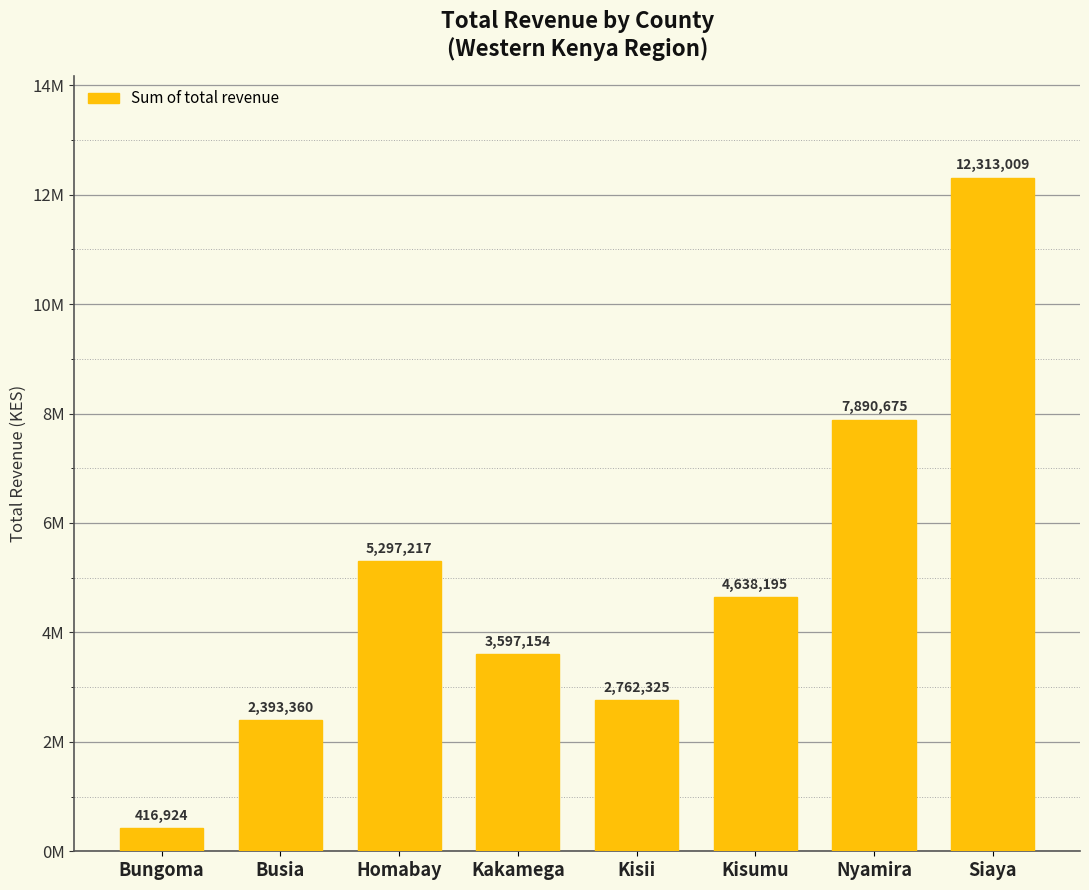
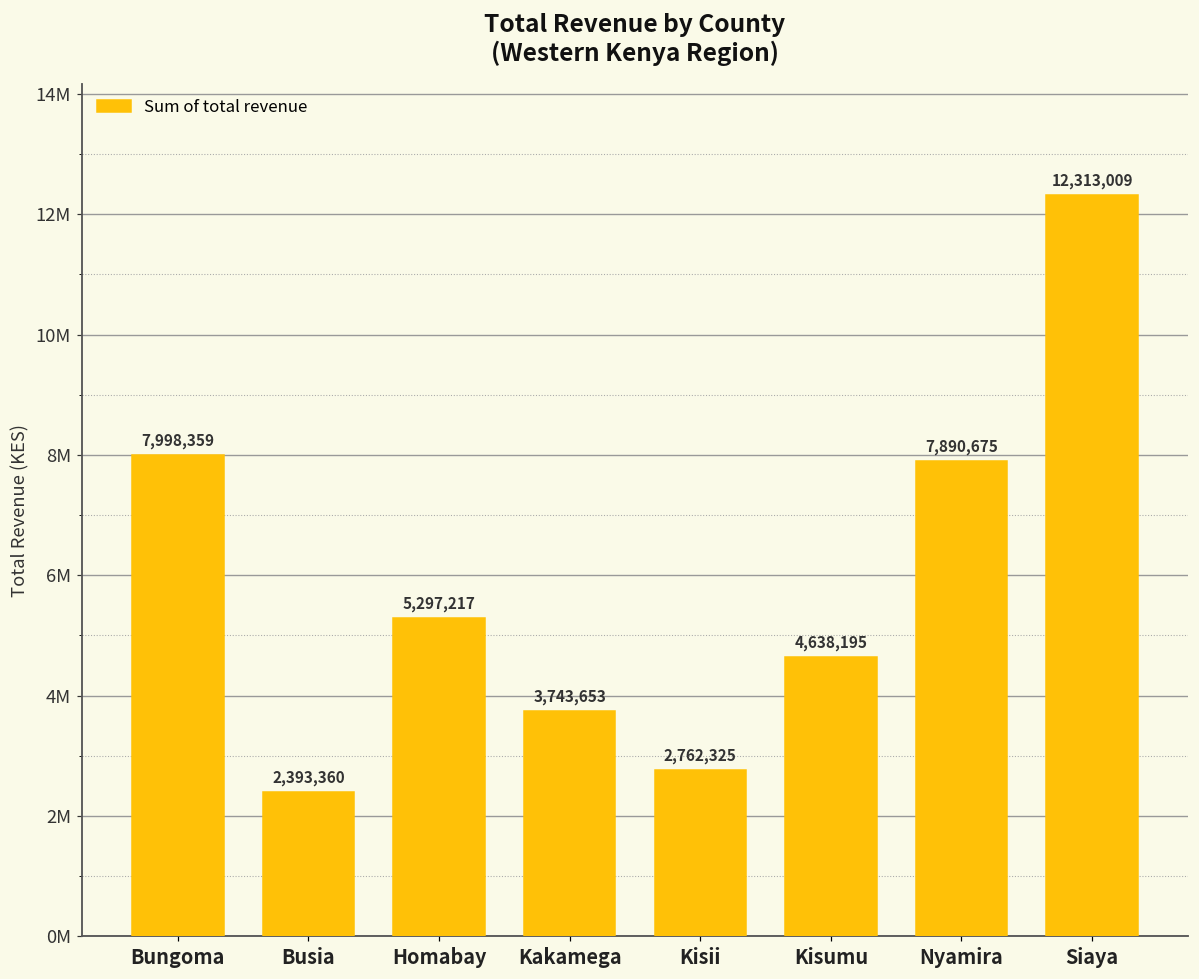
  {
-   "Bungoma": "416,924",
+   "Bungoma": "7,998,359",
    "Busia": "2,393,360",
    "Homabay": "5,297,217",
-   "Kakamega": "3,597,154",
+   "Kakamega": "3,743,653",
    "Kisii": "2,762,325",
    "Kisumu": "4,638,195",
    "Nyamira": "7,890,675",
    "Siaya": "12,313,009"
  }
